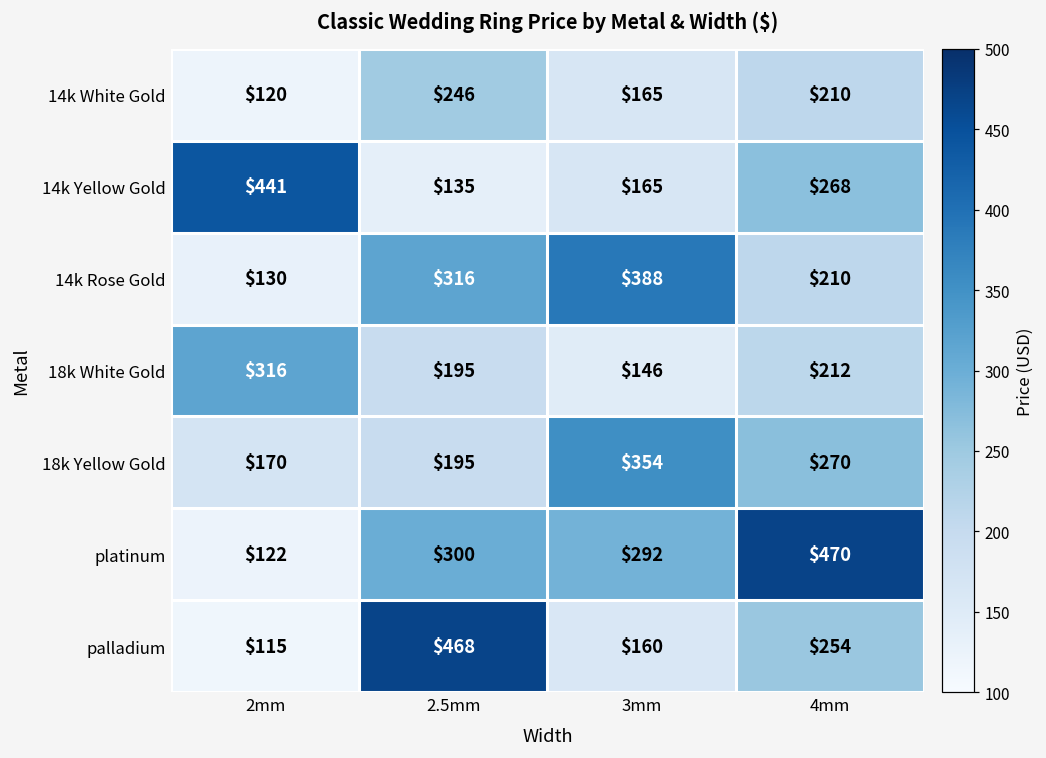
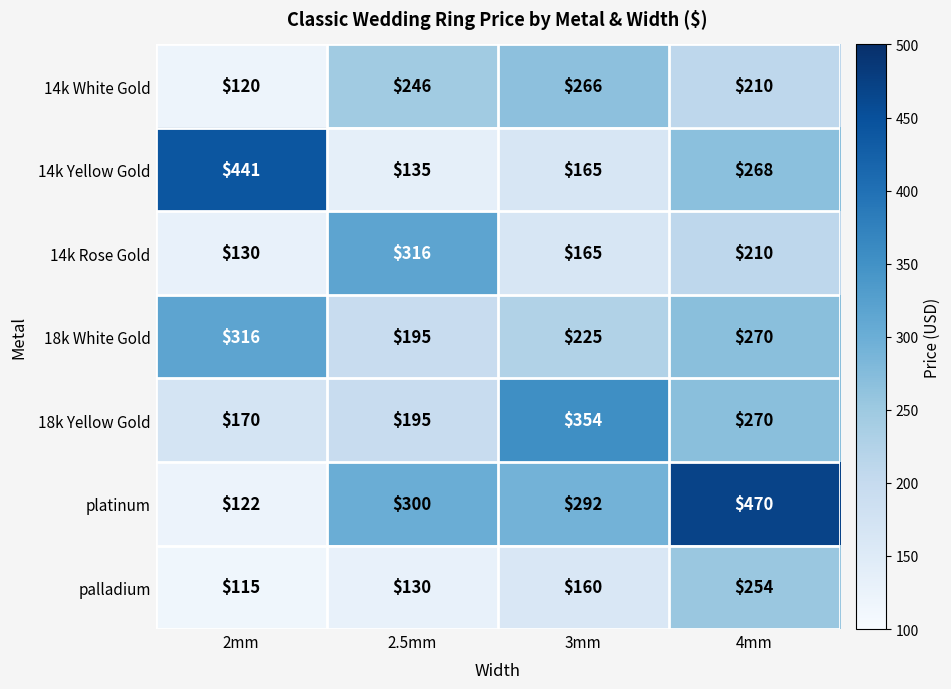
  {
    "14k White Gold": {
      "2mm": "$120",
      "2.5mm": "$246",
-     "3mm": "$165",
+     "3mm": "$266",
      "4mm": "$210"
    },
    "14k Yellow Gold": {
      "2mm": "$441",
      "2.5mm": "$135",
      "3mm": "$165",
      "4mm": "$268"
    },
    "14k Rose Gold": {
      "2mm": "$130",
      "2.5mm": "$316",
-     "3mm": "$388",
+     "3mm": "$165",
      "4mm": "$210"
    },
    "18k White Gold": {
      "2mm": "$316",
      "2.5mm": "$195",
-     "3mm": "$146",
-     "4mm": "$212"
+     "3mm": "$225",
+     "4mm": "$270"
    },
    "18k Yellow Gold": {
      "2mm": "$170",
      "2.5mm": "$195",
      "3mm": "$354",
      "4mm": "$270"
    },
    "platinum": {
      "2mm": "$122",
      "2.5mm": "$300",
      "3mm": "$292",
      "4mm": "$470"
    },
    "palladium": {
      "2mm": "$115",
-     "2.5mm": "$468",
+     "2.5mm": "$130",
      "3mm": "$160",
      "4mm": "$254"
    }
  }
